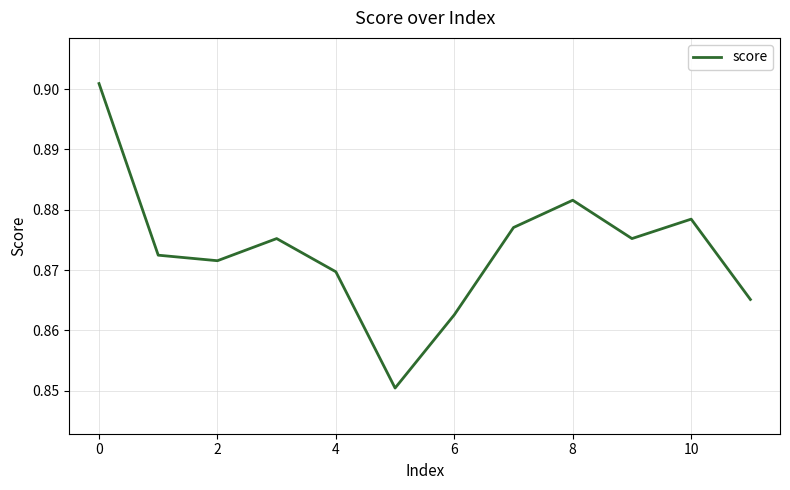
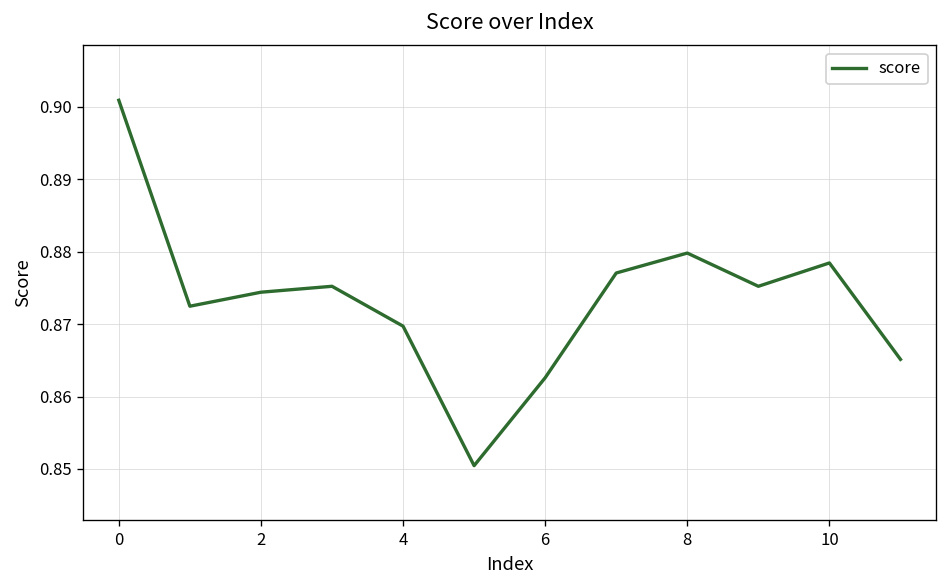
  {
    "0": 0.901,
-   "2": 0.872,
+   "2": 0.874,
    "4": 0.870,
    "6": 0.863,
-   "8": 0.882,
+   "8": 0.880,
    "10": 0.878
  }
